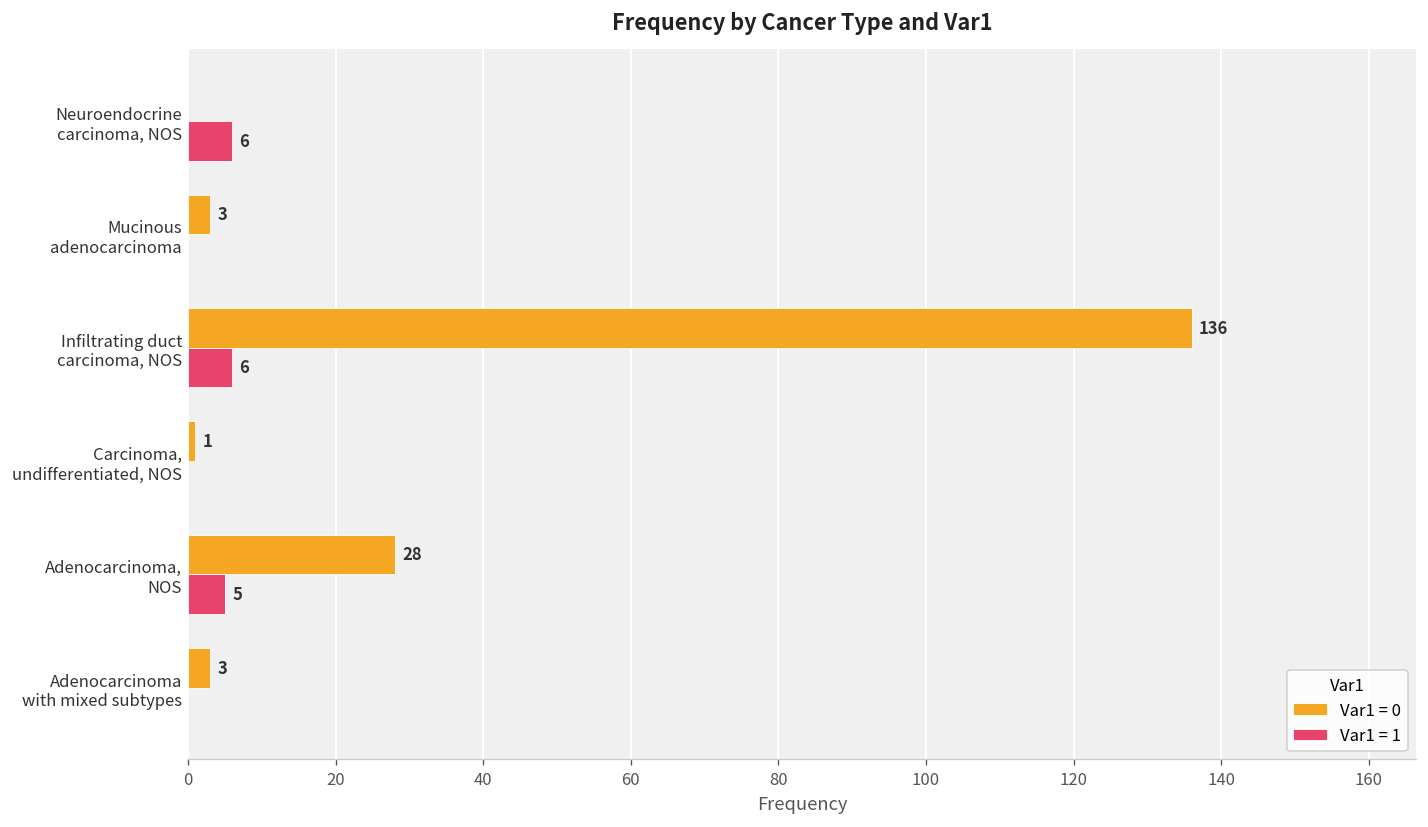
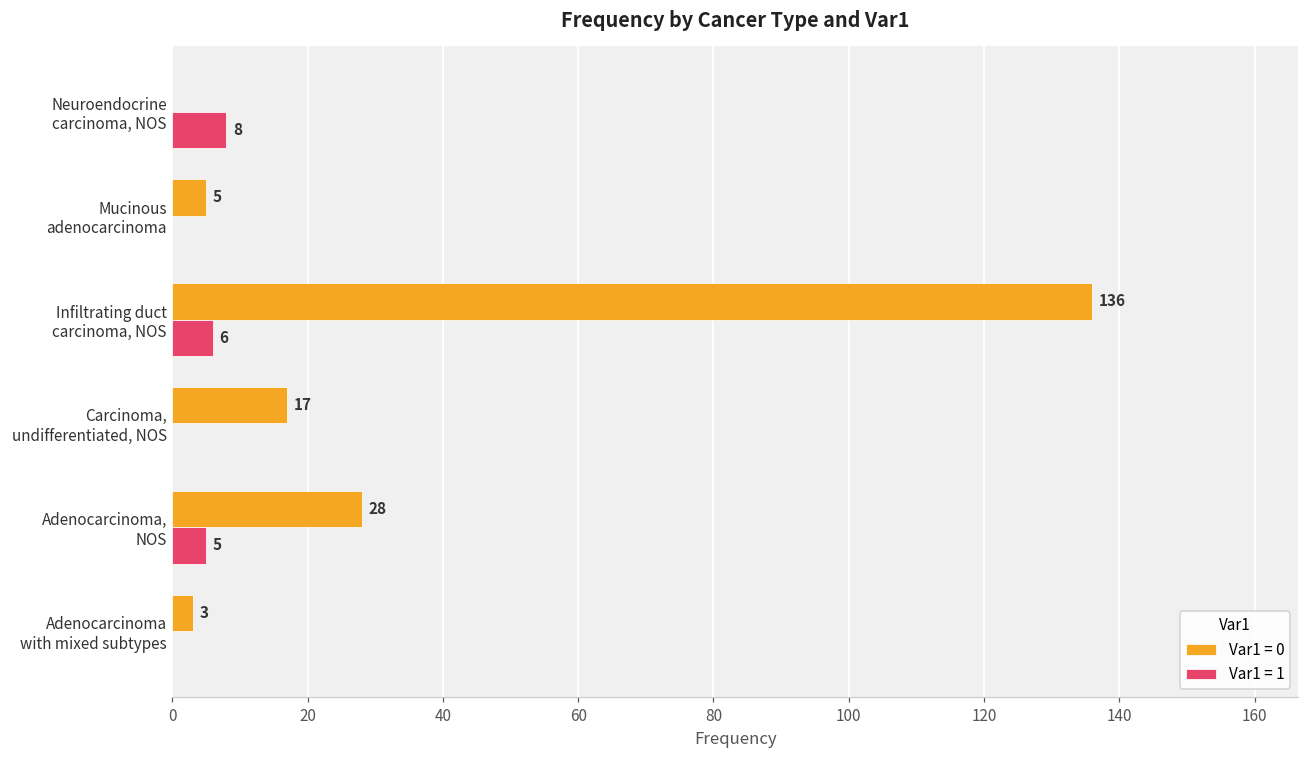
  {
    "Var1 = 0": {
-     "Mucinous adenocarcinoma": 3,
+     "Mucinous adenocarcinoma": 5,
      "Infiltrating duct carcinoma, NOS": 136,
-     "Carcinoma, undifferentiated, NOS": 1,
+     "Carcinoma, undifferentiated, NOS": 17,
      "Adenocarcinoma, NOS": 28,
      "Adenocarcinoma with mixed subtypes": 3
    },
    "Var1 = 1": {
-     "Neuroendocrine carcinoma, NOS": 6,
+     "Neuroendocrine carcinoma, NOS": 8,
      "Infiltrating duct carcinoma, NOS": 6,
      "Adenocarcinoma, NOS": 5
    }
  }
